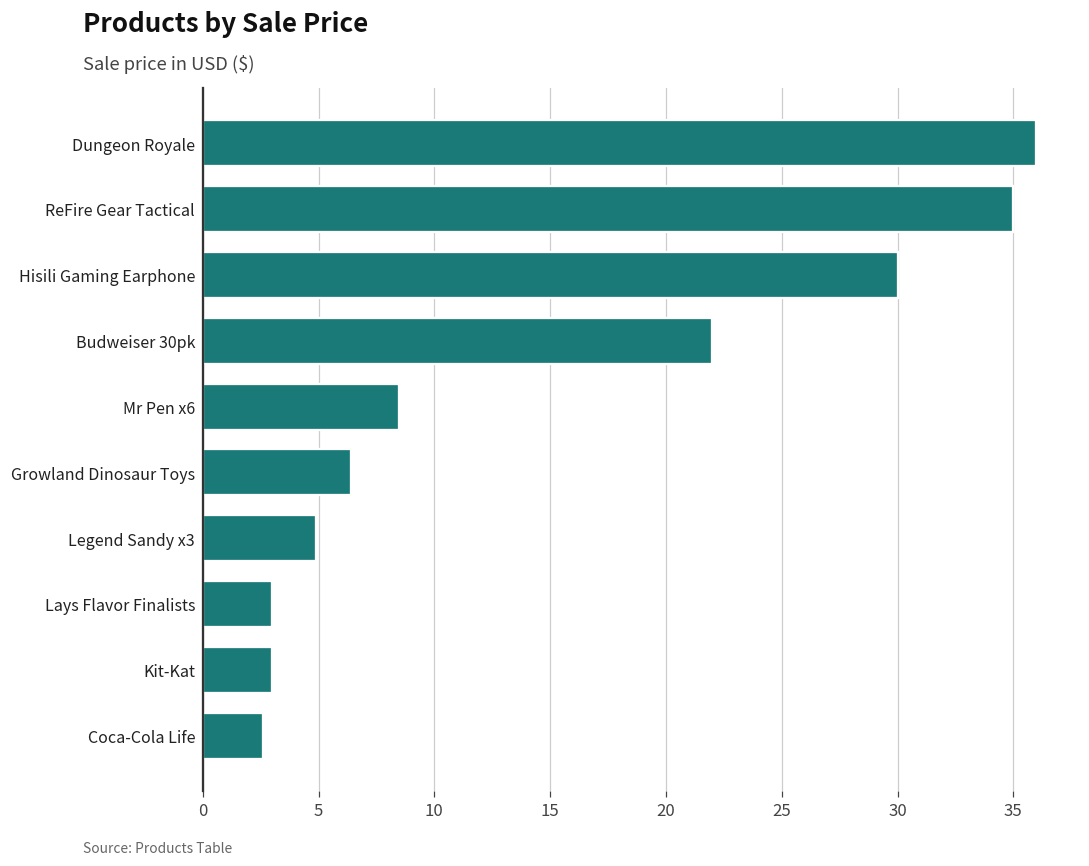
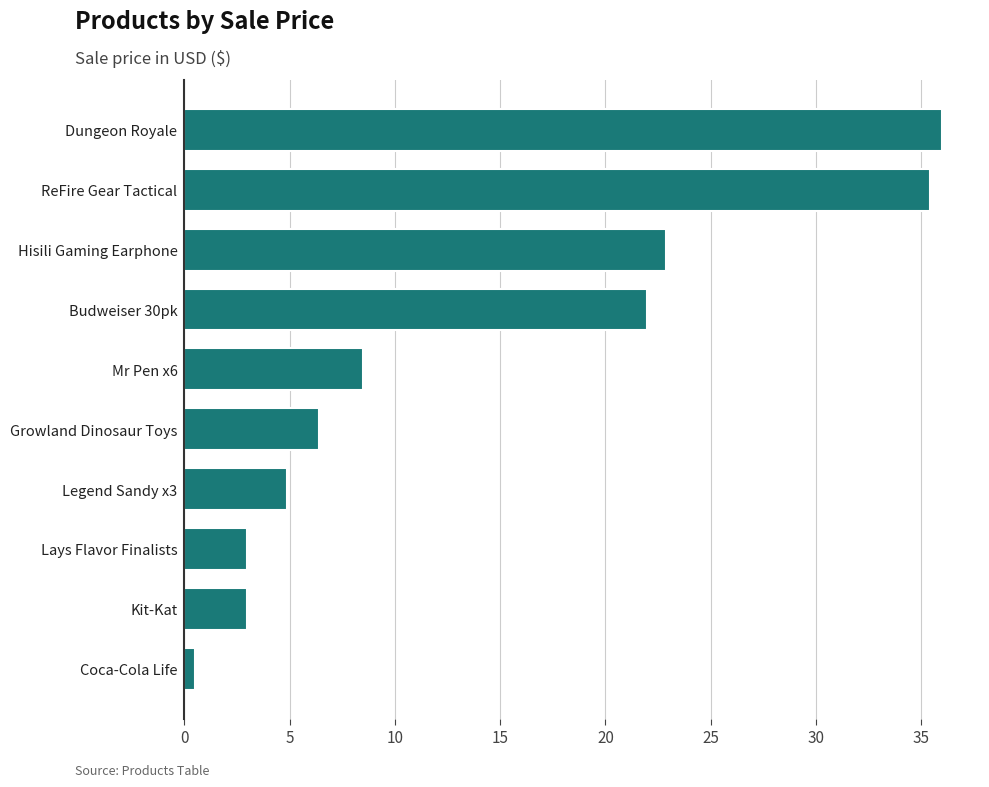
  {
    "Dungeon Royale": 36.0,
-   "ReFire Gear Tactical": 35.0,
-   "Hisili Gaming Earphone": 30.0,
+   "ReFire Gear Tactical": 35.4,
+   "Hisili Gaming Earphone": 22.9,
    "Budweiser 30pk": 22.0,
    "Mr Pen x6": 8.5,
    "Growland Dinosaur Toys": 6.4,
    "Legend Sandy x3": 4.9,
    "Lays Flavor Finalists": 3.0,
    "Kit-Kat": 3.0,
-   "Coca-Cola Life": 2.6
+   "Coca-Cola Life": 0.5
  }
